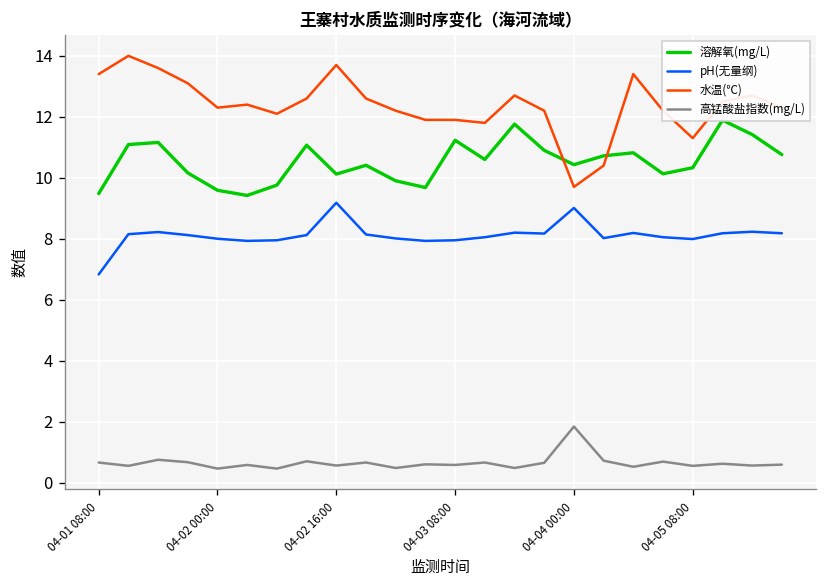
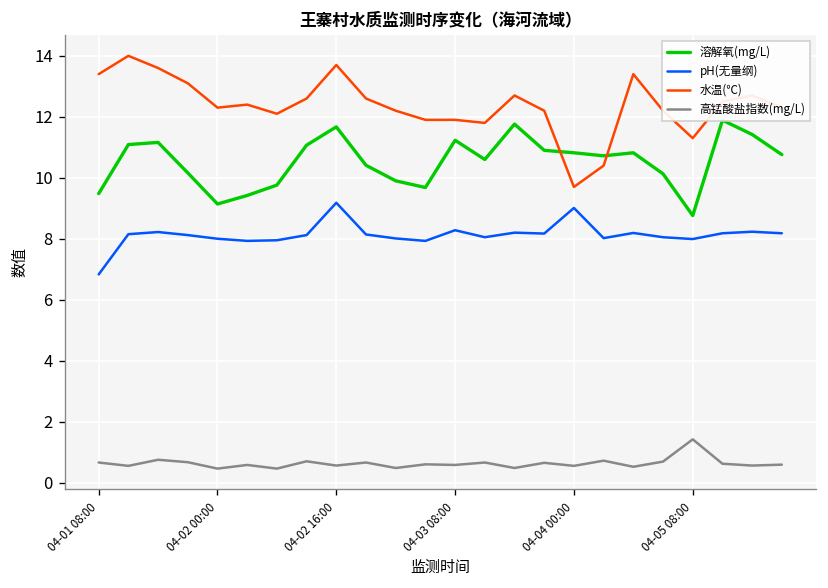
  {
    "溶解氧(mg/L)": {
      "04-01 08:00": 9.5,
-     "04-02 00:00": 9.6,
-     "04-02 16:00": 10.1,
+     "04-02 00:00": 9.1,
+     "04-02 16:00": 11.7,
      "04-03 08:00": 11.2,
-     "04-04 00:00": 10.4,
-     "04-05 08:00": 10.3
+     "04-04 00:00": 10.8,
+     "04-05 08:00": 8.8
    },
    "pH(无量纲)": {
      "04-01 08:00": 6.8,
      "04-02 00:00": 8.0,
      "04-02 16:00": 9.2,
-     "04-03 08:00": 8.0,
+     "04-03 08:00": 8.3,
      "04-04 00:00": 9.0,
      "04-05 08:00": 8.0
    },
    "水温(℃)": {
      "04-01 08:00": 13.4,
      "04-02 00:00": 12.3,
      "04-02 16:00": 13.7,
      "04-03 08:00": 11.9,
      "04-04 00:00": 9.7,
      "04-05 08:00": 11.3
    },
    "高锰酸盐指数(mg/L)": {
      "04-01 08:00": 0.7,
      "04-02 00:00": 0.5,
      "04-02 16:00": 0.6,
      "04-03 08:00": 0.6,
-     "04-04 00:00": 1.8,
-     "04-05 08:00": 0.6
+     "04-04 00:00": 0.6,
+     "04-05 08:00": 1.4
    }
  }
